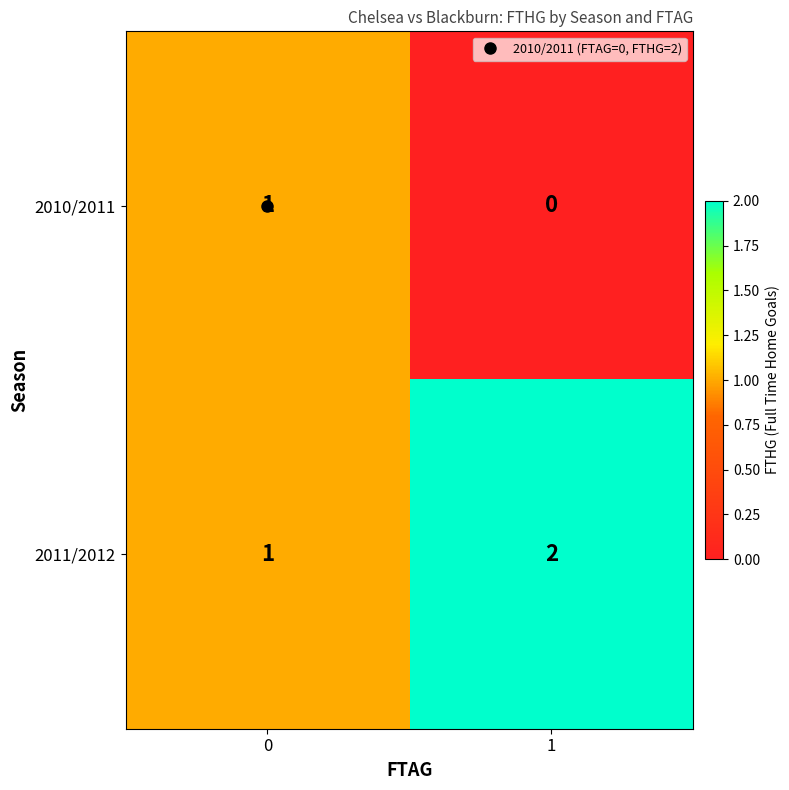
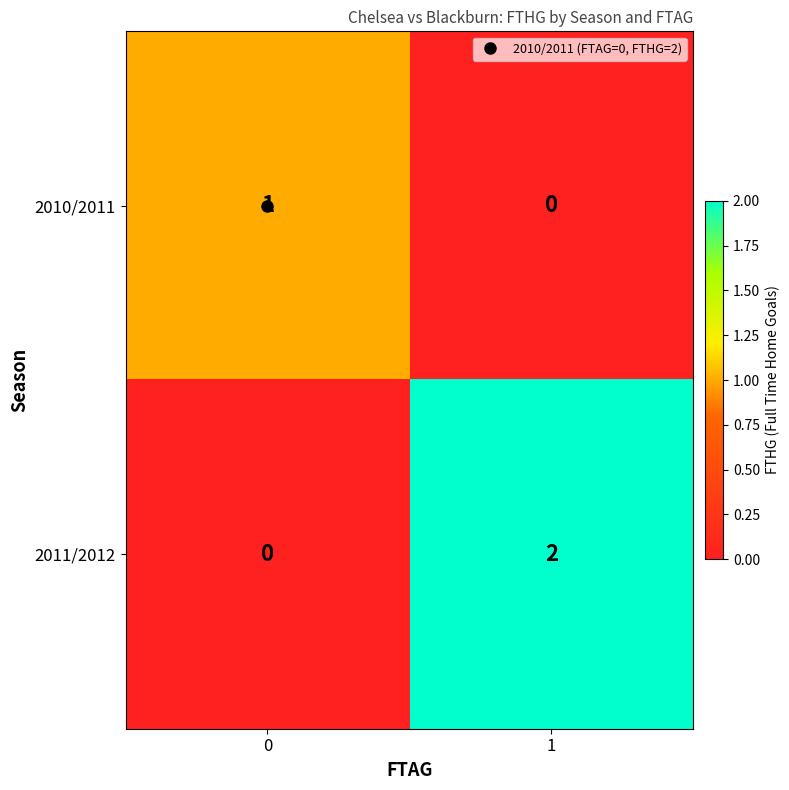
  {
    "2010/2011": {
      "1": 0
    },
    "2011/2012": {
-     "0": 1,
+     "0": 0,
      "1": 2
    }
  }
